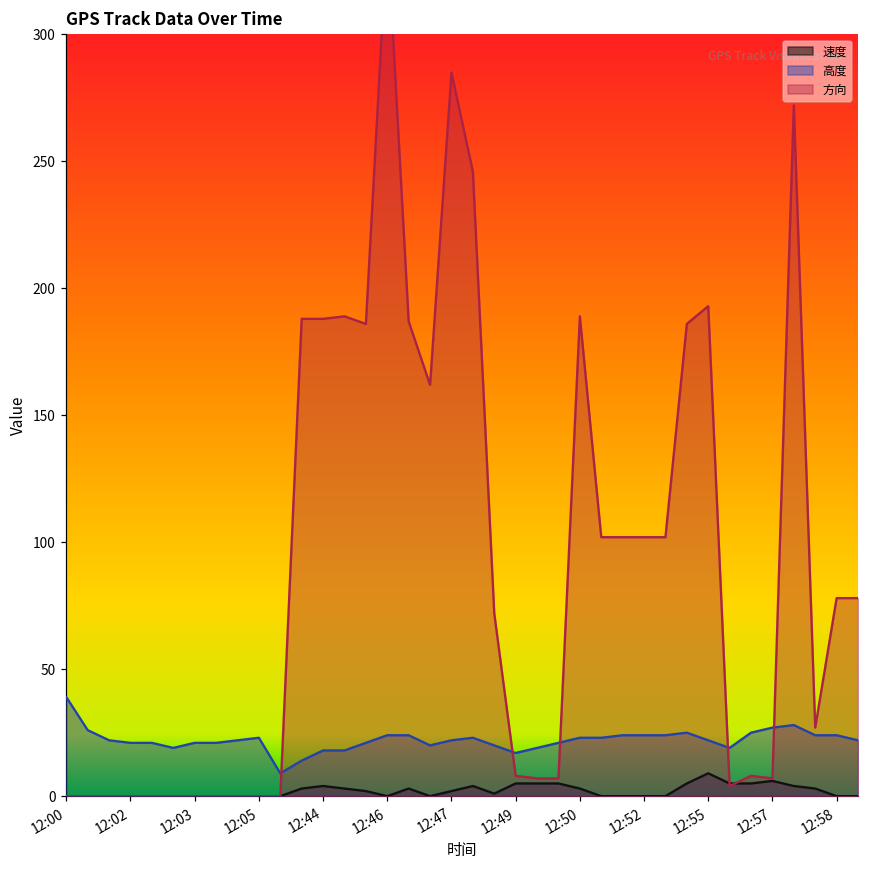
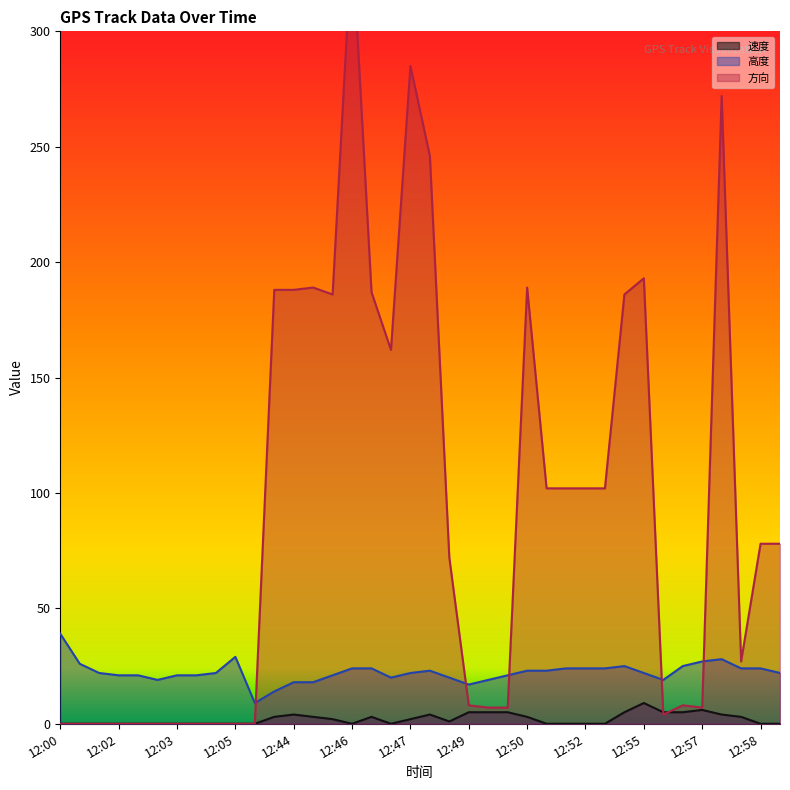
  {
    "速度": {
      "12:55": 9
    },
    "高度": {
      "12:00": 39,
-     "12:05": 23,
+     "12:05": 29,
      "12:55": 22
    },
    "方向": {
      "12:55": 193
    }
  }
